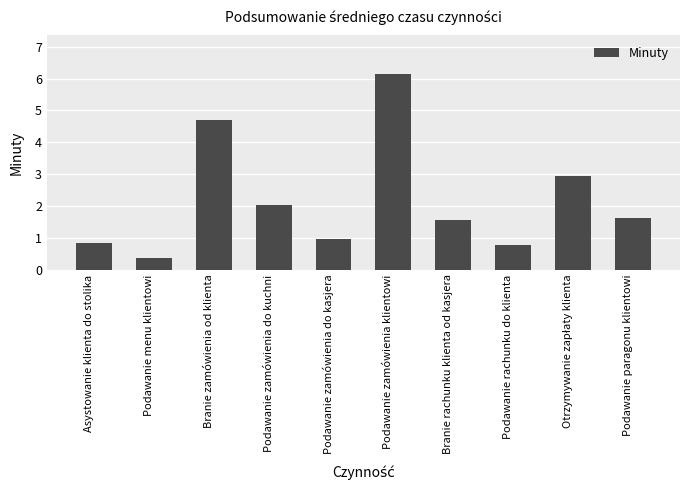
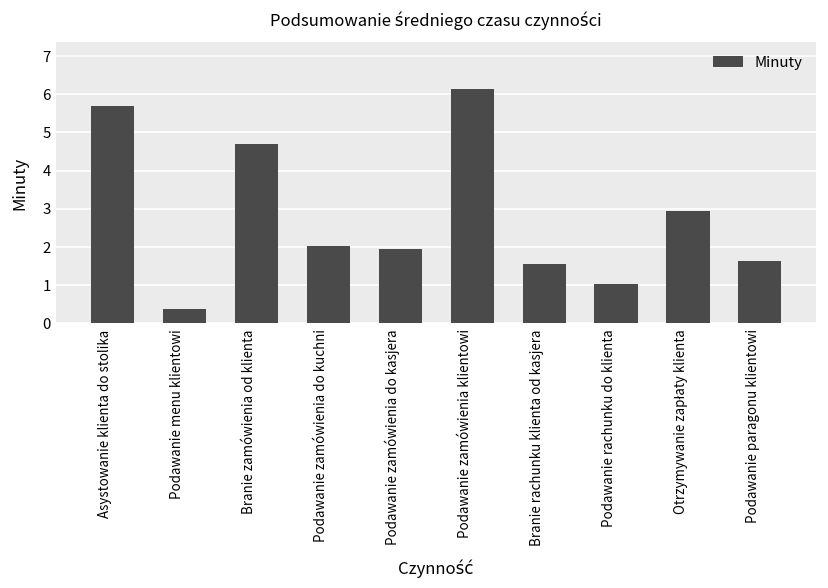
  {
-   "Asystowanie klienta do stolika": 0.8,
+   "Asystowanie klienta do stolika": 5.7,
    "Podawanie menu klientowi": 0.4,
    "Branie zamówienia od klienta": 4.7,
    "Podawanie zamówienia do kuchni": 2.0,
-   "Podawanie zamówienia do kasjera": 1.0,
+   "Podawanie zamówienia do kasjera": 1.9,
    "Podawanie zamówienia klientowi": 6.1,
    "Branie rachunku klienta od kasjera": 1.6,
-   "Podawanie rachunku do klienta": 0.8,
+   "Podawanie rachunku do klienta": 1.0,
    "Otrzymywanie zapłaty klienta": 2.9,
    "Podawanie paragonu klientowi": 1.6
  }
